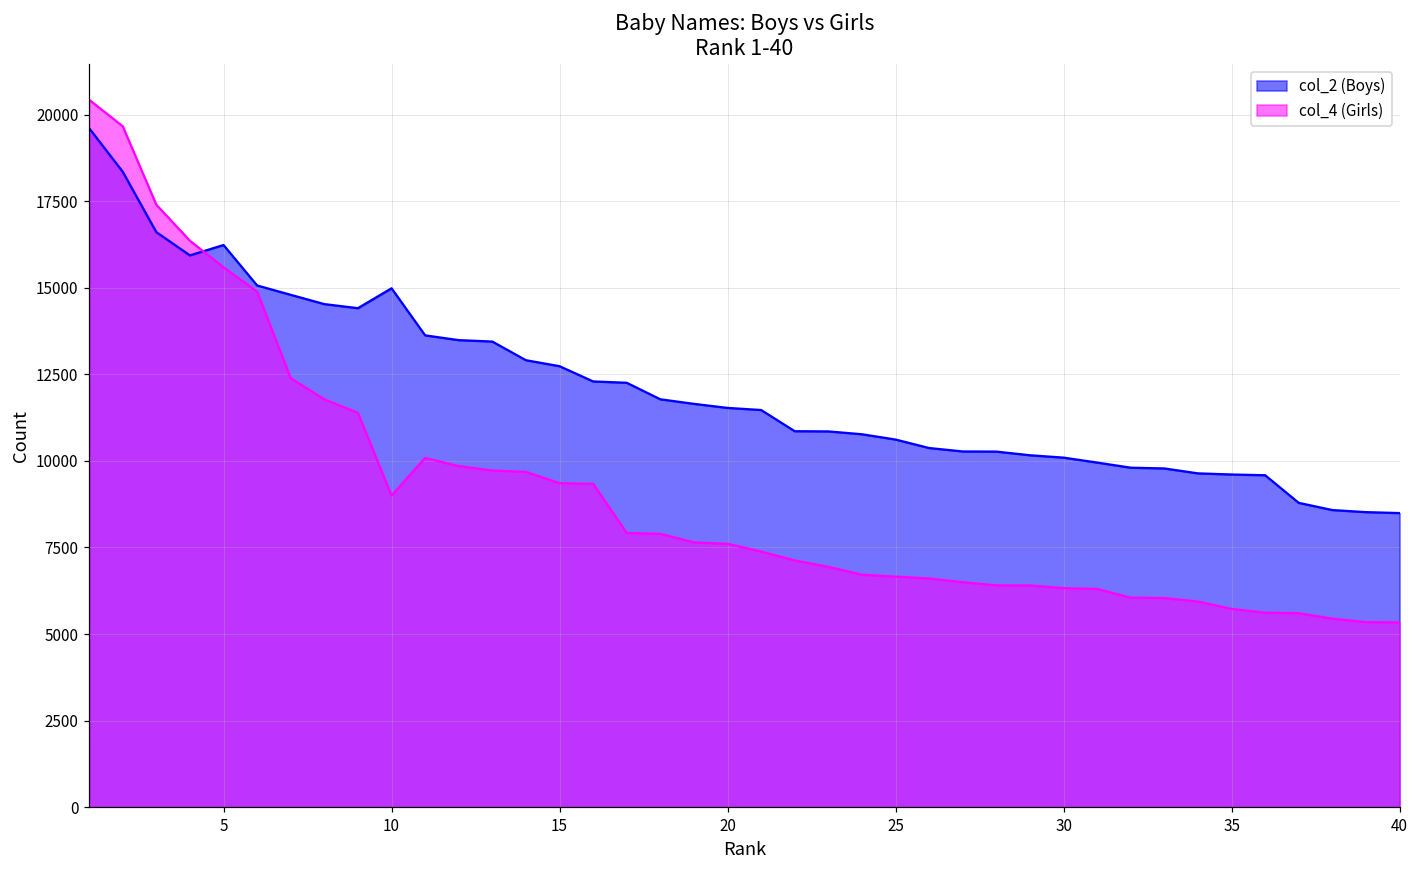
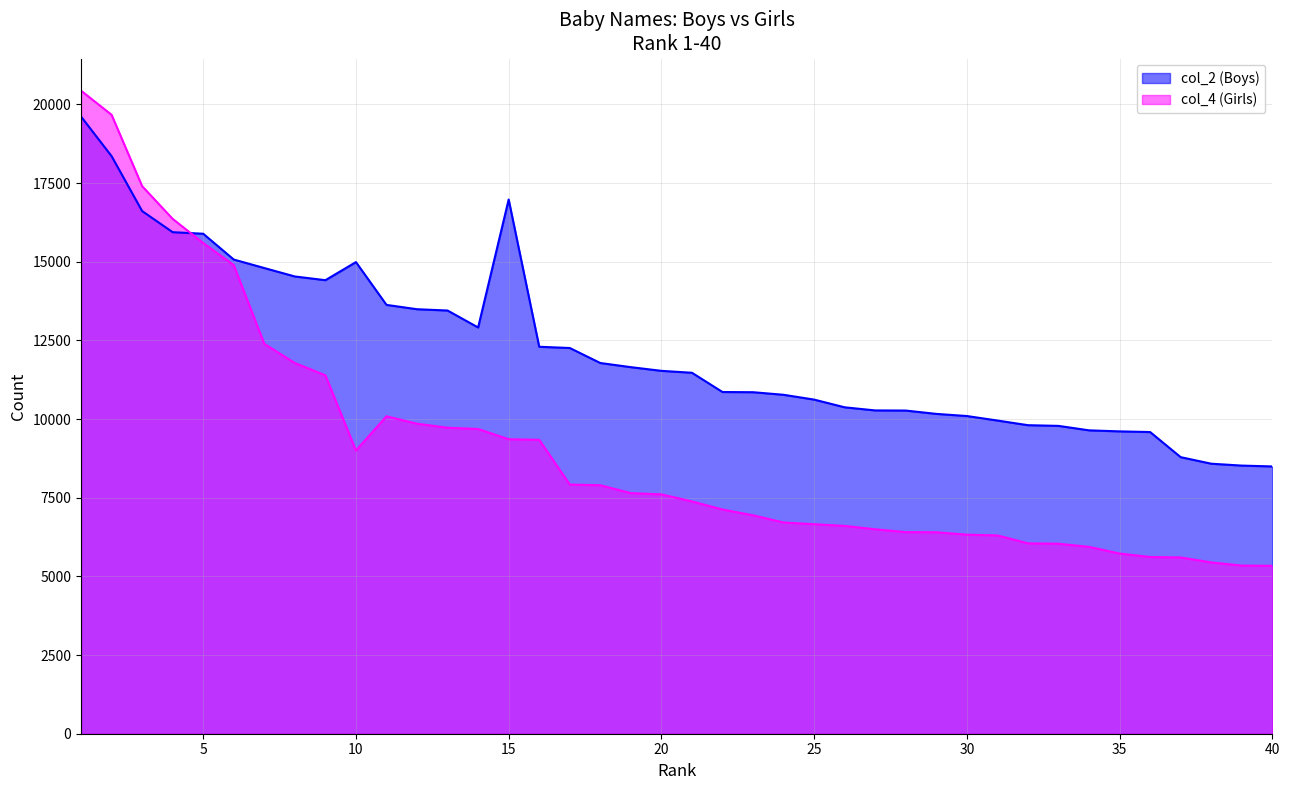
  {
    "col_2 (Boys)": {
-     "5": 16200,
+     "5": 15900,
      "10": 15000,
-     "15": 12700,
+     "15": 17000,
      "20": 11500,
      "25": 10600,
      "30": 10100,
      "35": 9600,
      "40": 8500
    },
    "col_4 (Girls)": {
      "5": 15600,
      "10": 9000,
      "15": 9400,
      "20": 7600,
      "25": 6700,
      "30": 6300,
      "35": 5700,
      "40": 5300
    }
  }
